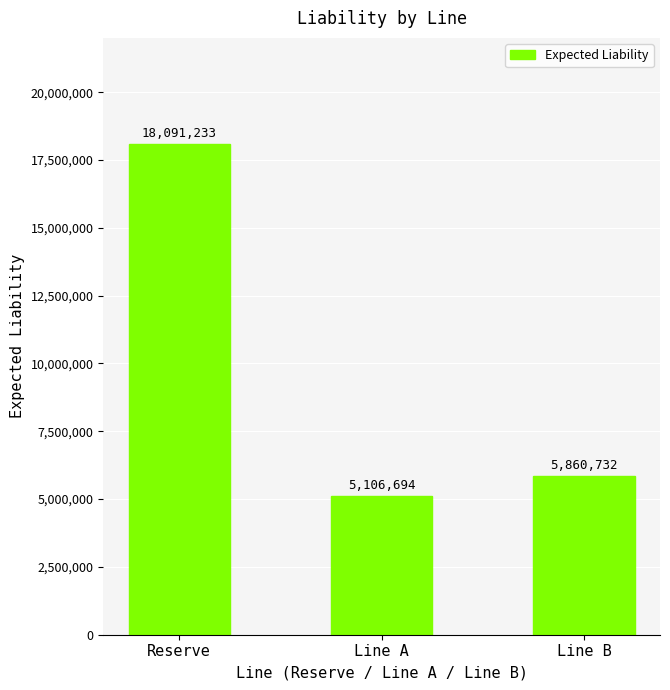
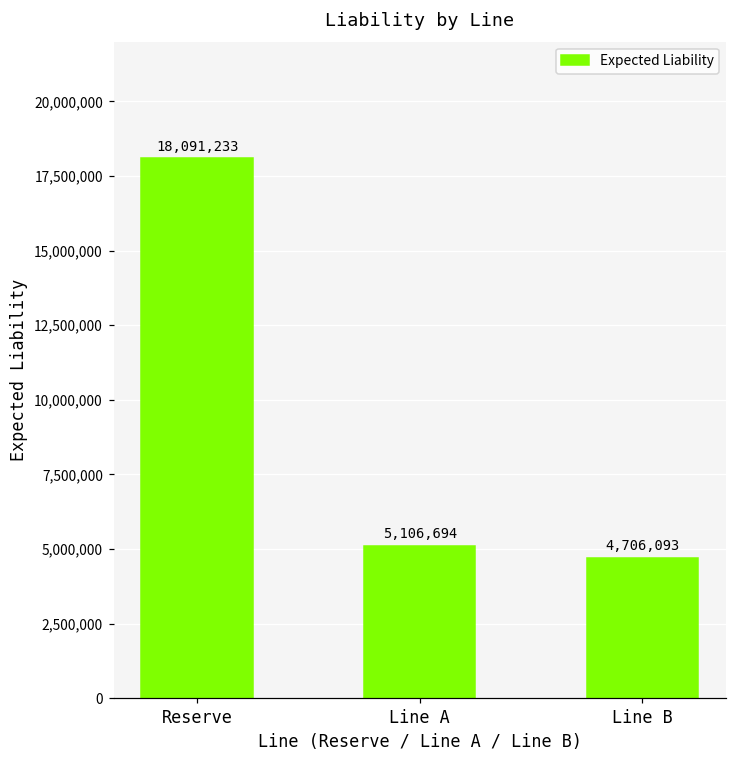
  {
    "Reserve": "18,091,233",
    "Line A": "5,106,694",
-   "Line B": "5,860,732"
+   "Line B": "4,706,093"
  }
